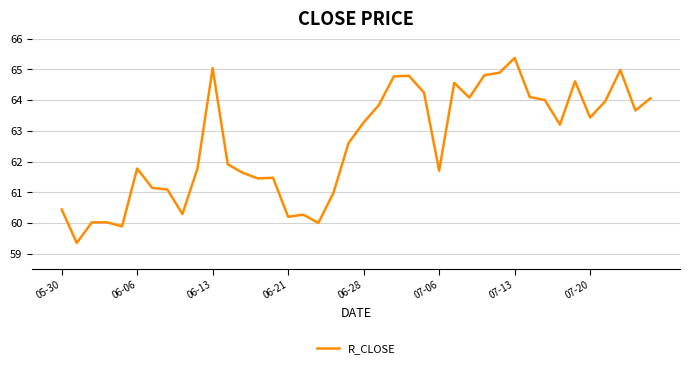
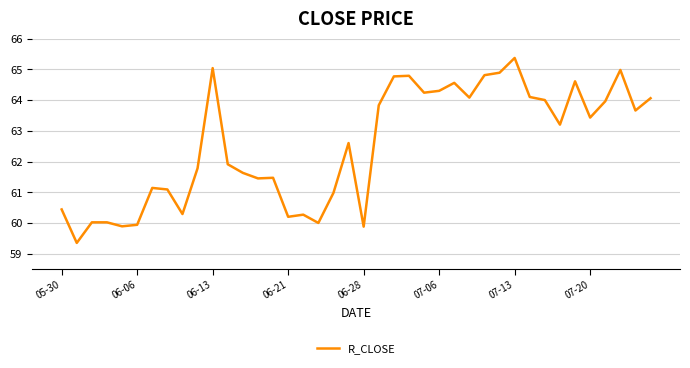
  {
    "05-30": 60.4,
-   "06-06": 61.8,
+   "06-06": 59.9,
    "06-13": 65.0,
    "06-21": 60.2,
-   "06-28": 63.3,
-   "07-06": 61.7,
+   "06-28": 59.9,
+   "07-06": 64.3,
    "07-13": 65.4,
    "07-20": 63.4
  }
